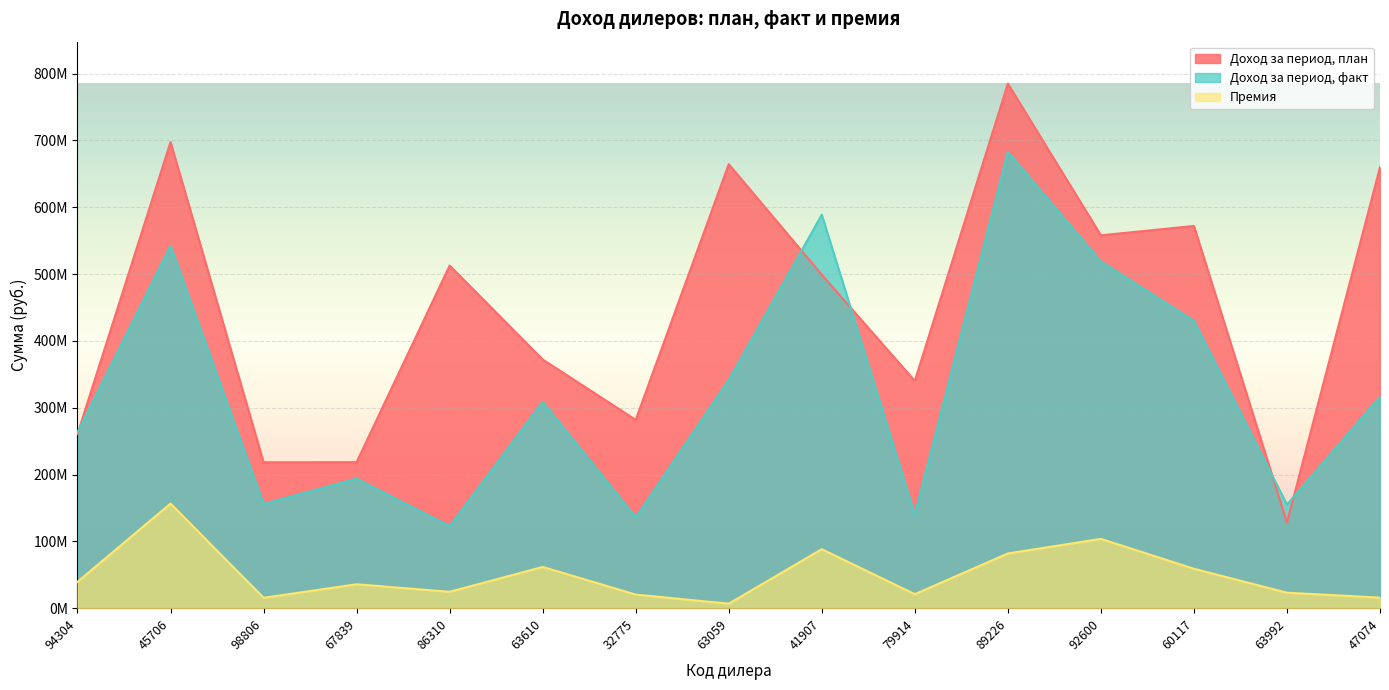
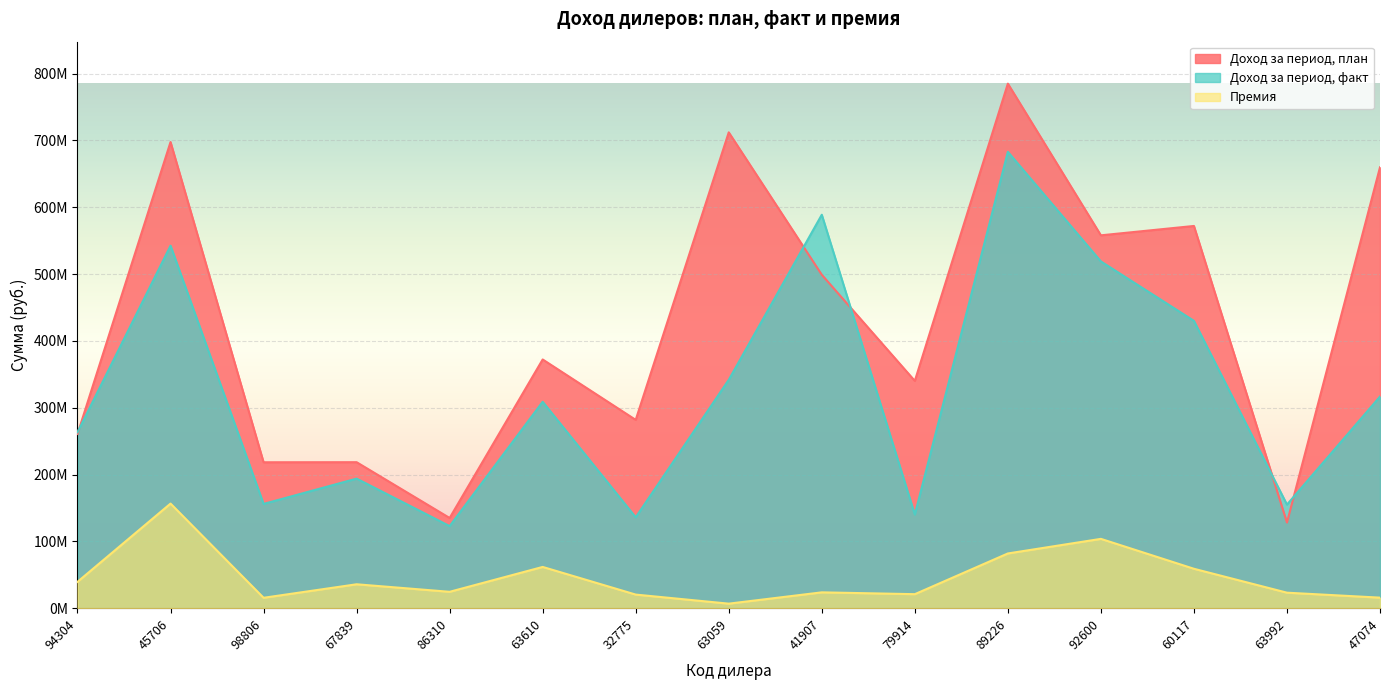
  {
    "Доход за период, план": {
      "45706": 700000000,
      "98806": 220000000,
      "67839": 220000000,
-     "86310": 510000000,
+     "86310": 140000000,
      "63610": 370000000,
      "32775": 280000000,
-     "63059": 660000000,
+     "63059": 710000000,
      "41907": 500000000,
      "79914": 340000000,
      "89226": 780000000,
      "92600": 560000000,
      "60117": 570000000,
      "63992": 130000000,
      "47074": 660000000
    },
    "Доход за период, факт": {
      "45706": 540000000,
      "98806": 160000000,
      "67839": 190000000,
      "86310": 120000000,
      "63610": 310000000,
      "32775": 140000000,
      "63059": 340000000,
      "41907": 590000000,
      "79914": 140000000,
      "89226": 680000000,
      "92600": 520000000,
      "60117": 430000000,
      "63992": 160000000,
      "47074": 320000000
    },
    "Премия": {
      "94304": 40000000,
      "45706": 160000000,
      "98806": 20000000,
      "67839": 40000000,
      "86310": 20000000,
      "63610": 60000000,
      "32775": 20000000,
      "63059": 10000000,
-     "41907": 90000000,
+     "41907": 20000000,
      "79914": 20000000,
      "89226": 80000000,
      "92600": 100000000,
      "60117": 60000000,
      "63992": 20000000,
      "47074": 20000000
    }
  }
